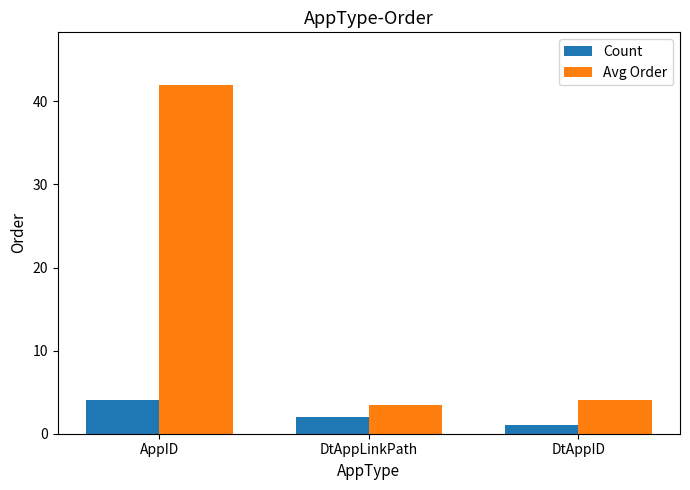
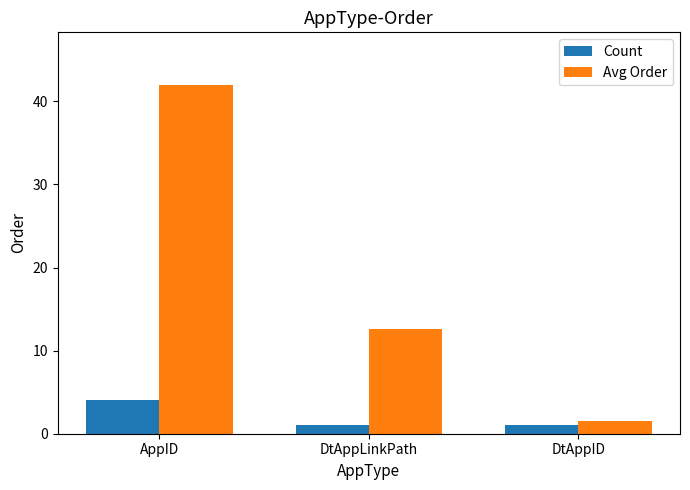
  {
    "Count": {
      "AppID": 4,
-     "DtAppLinkPath": 2,
+     "DtAppLinkPath": 1,
      "DtAppID": 1
    },
    "Avg Order": {
      "AppID": 42,
-     "DtAppLinkPath": 4,
-     "DtAppID": 4
+     "DtAppLinkPath": 13,
+     "DtAppID": 2
    }
  }
